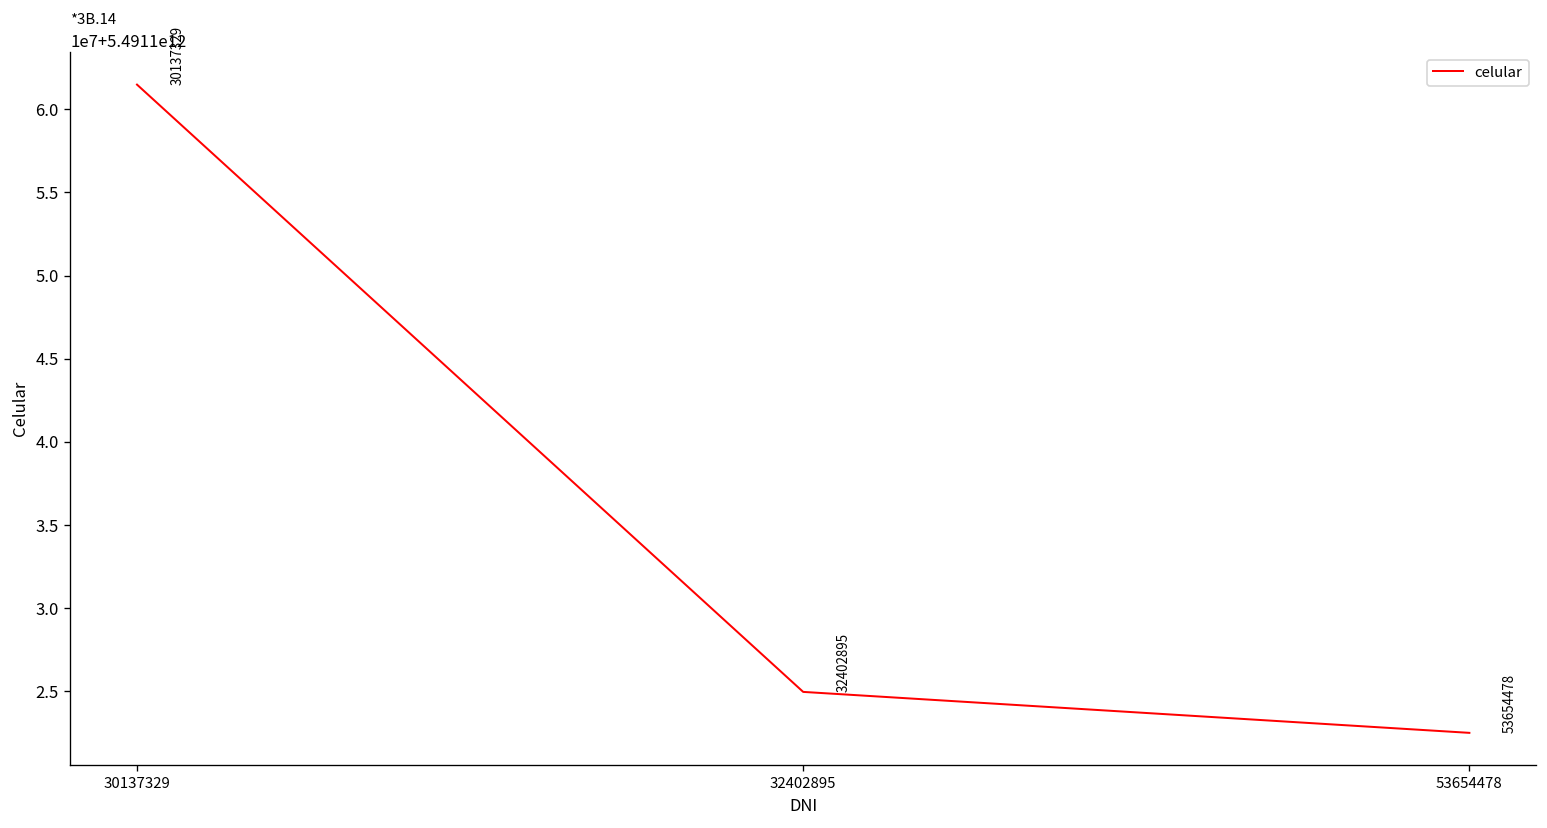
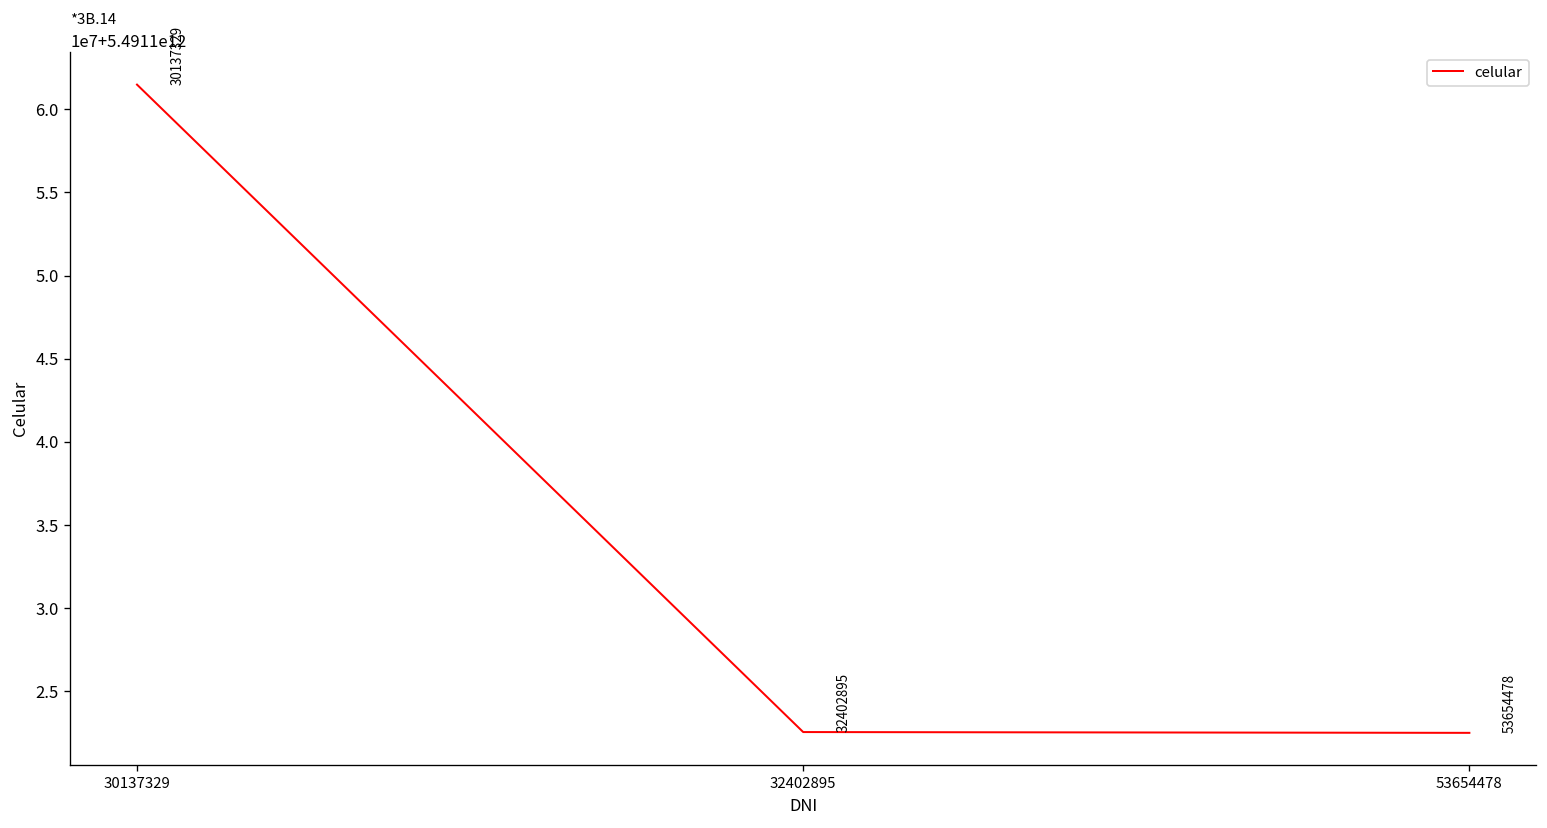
  {
    "30137329": 5491161500000,
-   "32402895": 5491125000000,
+   "32402895": 5491122600000,
    "53654478": 5491122500000
  }
